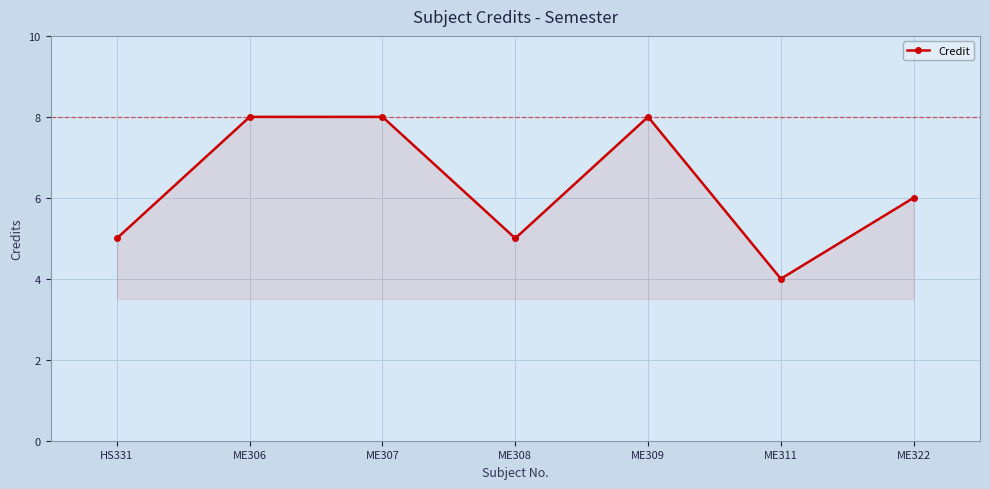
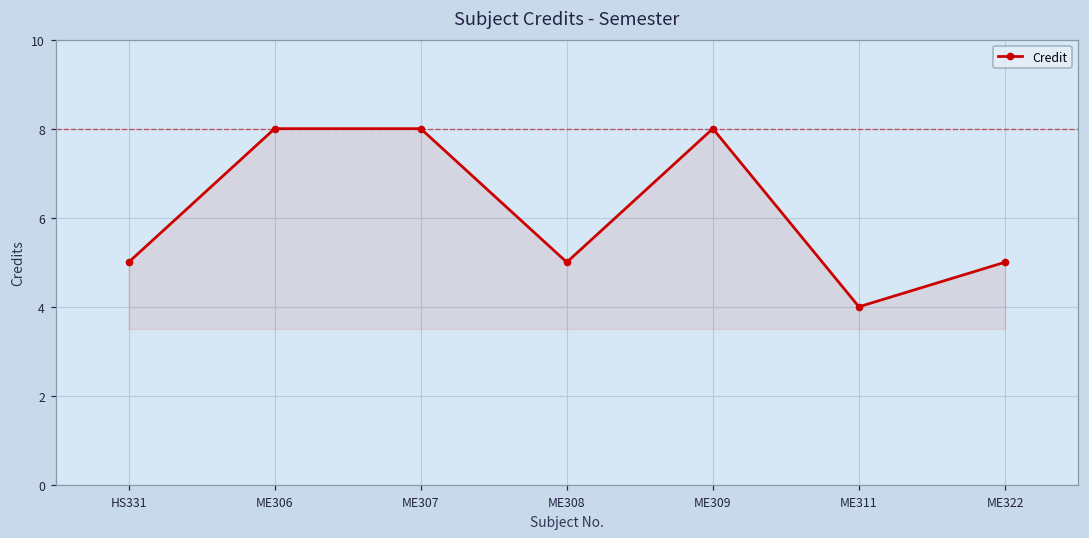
  {
    "HS331": 5,
    "ME306": 8,
    "ME307": 8,
    "ME308": 5,
    "ME309": 8,
    "ME311": 4,
-   "ME322": 6
+   "ME322": 5
  }
